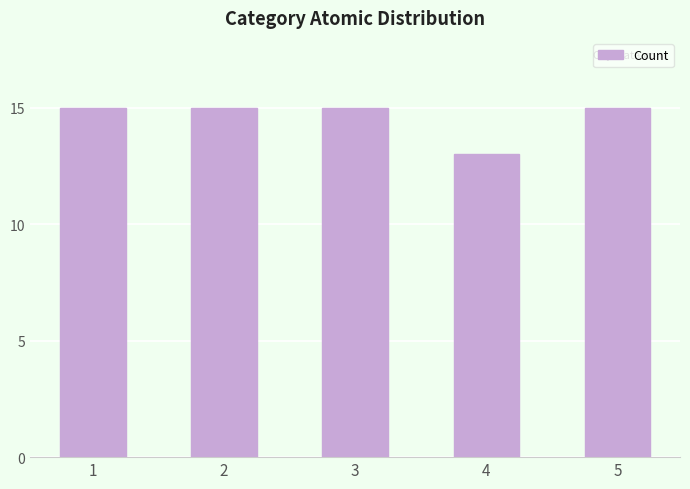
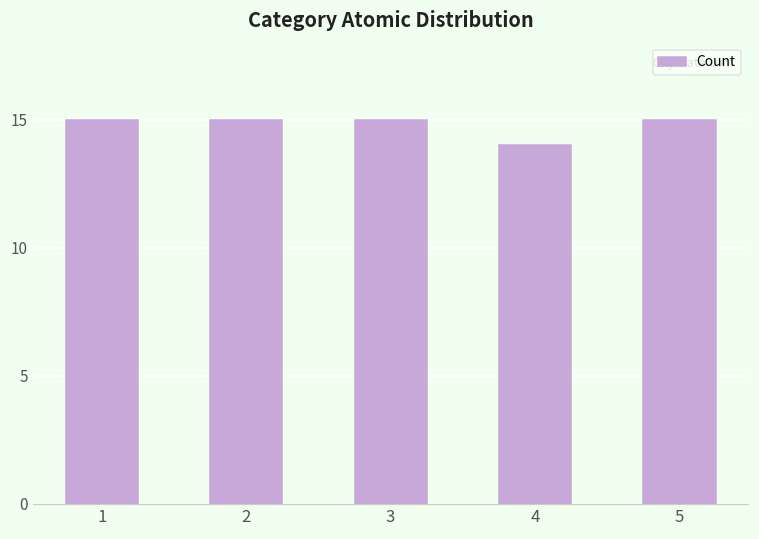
  {
    "1": 15,
    "2": 15,
    "3": 15,
-   "4": 13,
+   "4": 14,
    "5": 15
  }
